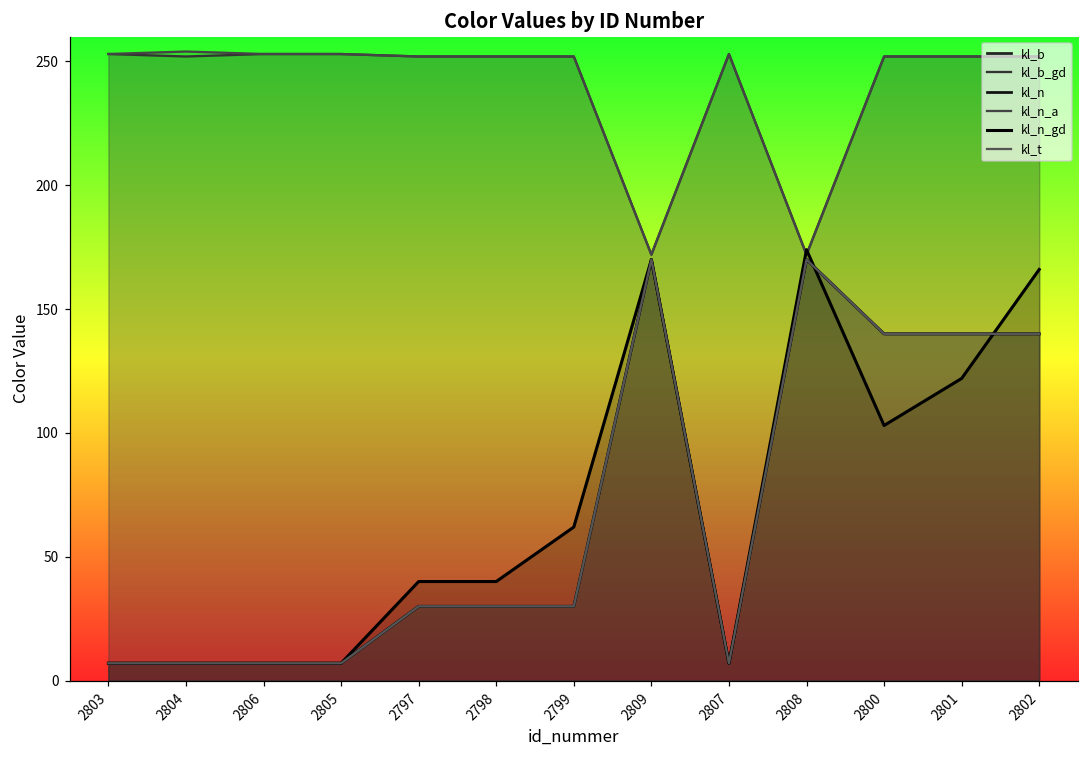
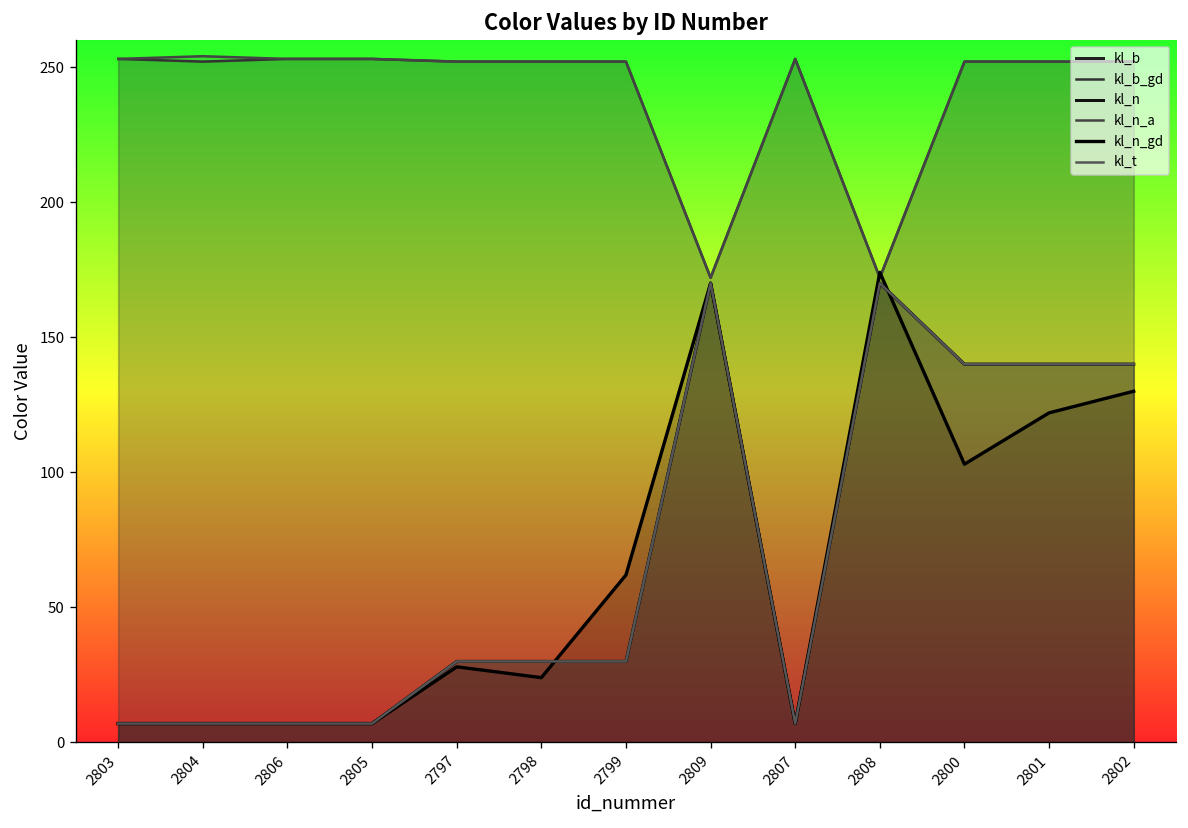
  {
    "kl_n_gd": {
-     "2797": 40,
-     "2798": 40,
+     "2797": 28,
+     "2798": 24,
      "2799": 62,
      "2808": 174,
      "2800": 103,
      "2801": 122,
-     "2802": 166
+     "2802": 130
    }
  }
